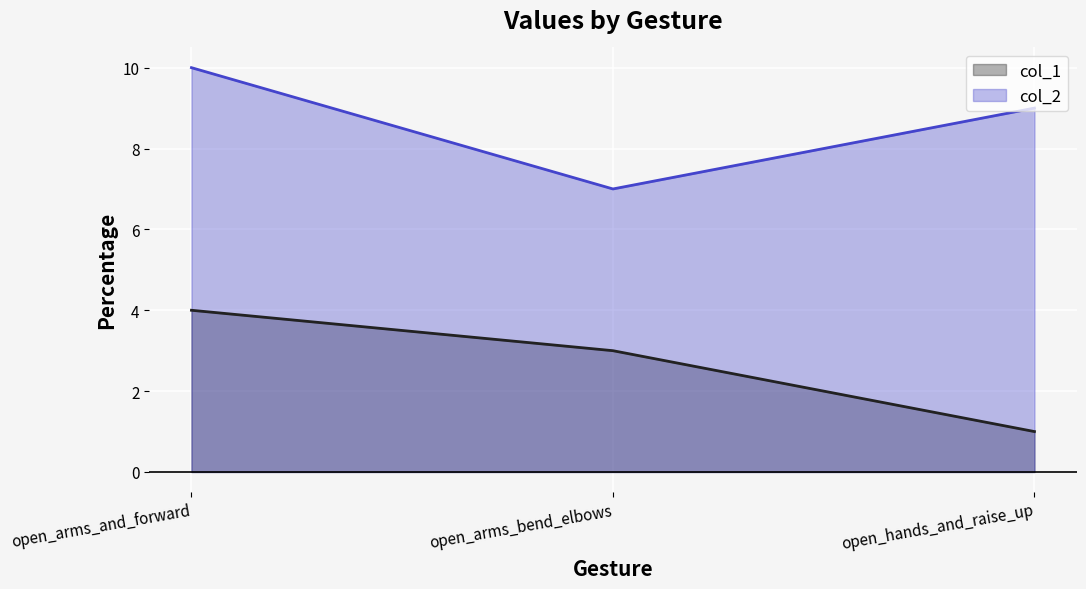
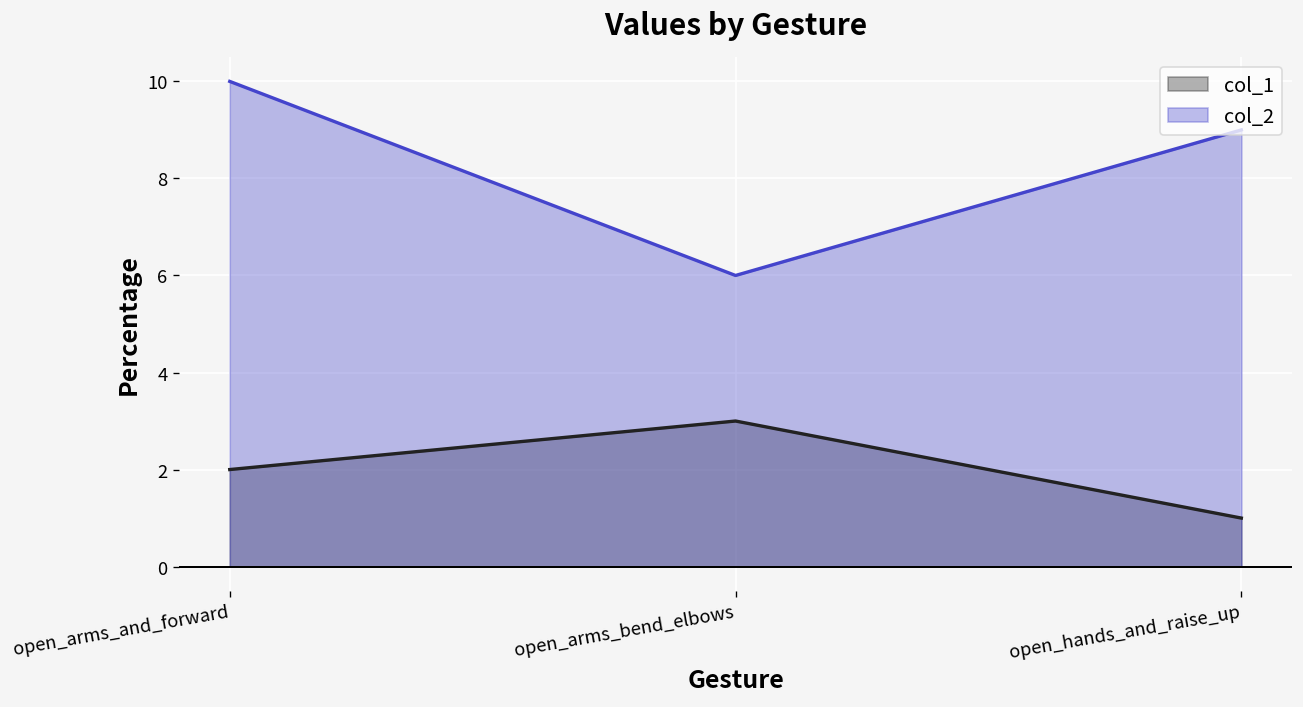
  {
    "col_1": {
-     "open_arms_and_forward": 4,
+     "open_arms_and_forward": 2,
      "open_arms_bend_elbows": 3,
      "open_hands_and_raise_up": 1
    },
    "col_2": {
      "open_arms_and_forward": 10,
-     "open_arms_bend_elbows": 7
+     "open_arms_bend_elbows": 6
    }
  }
